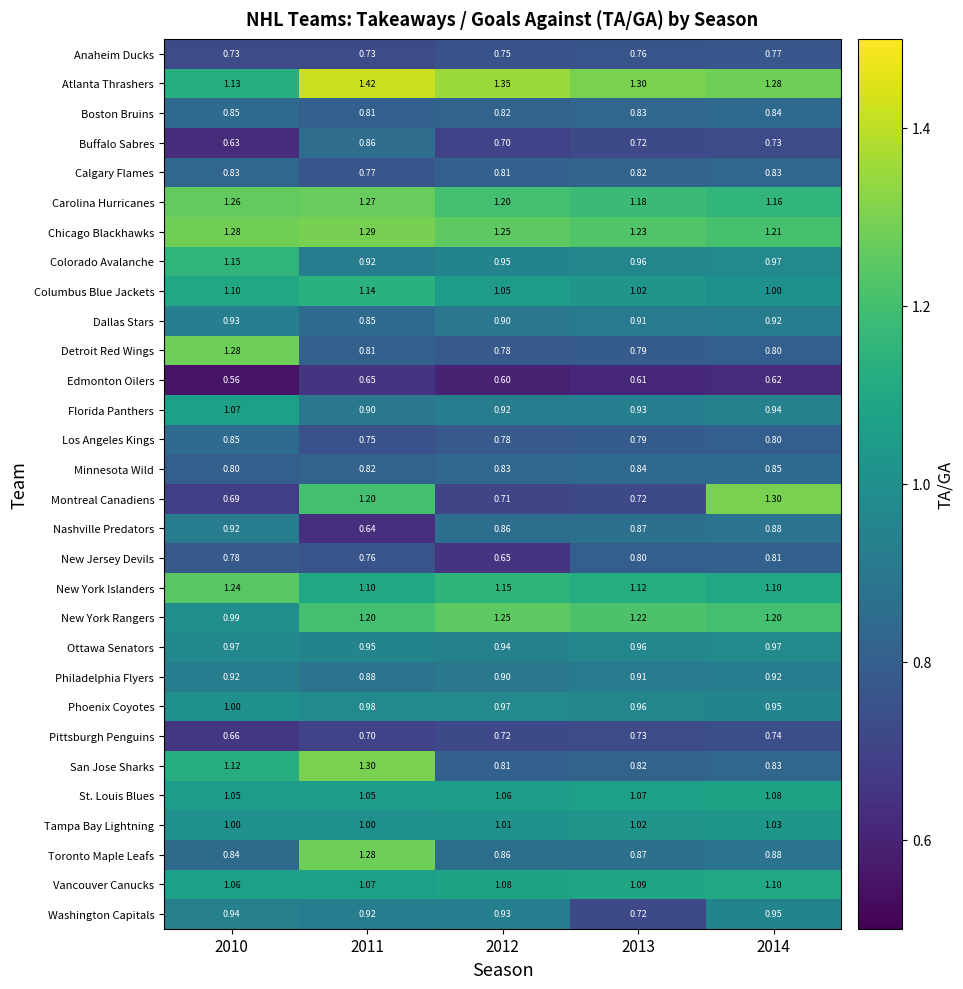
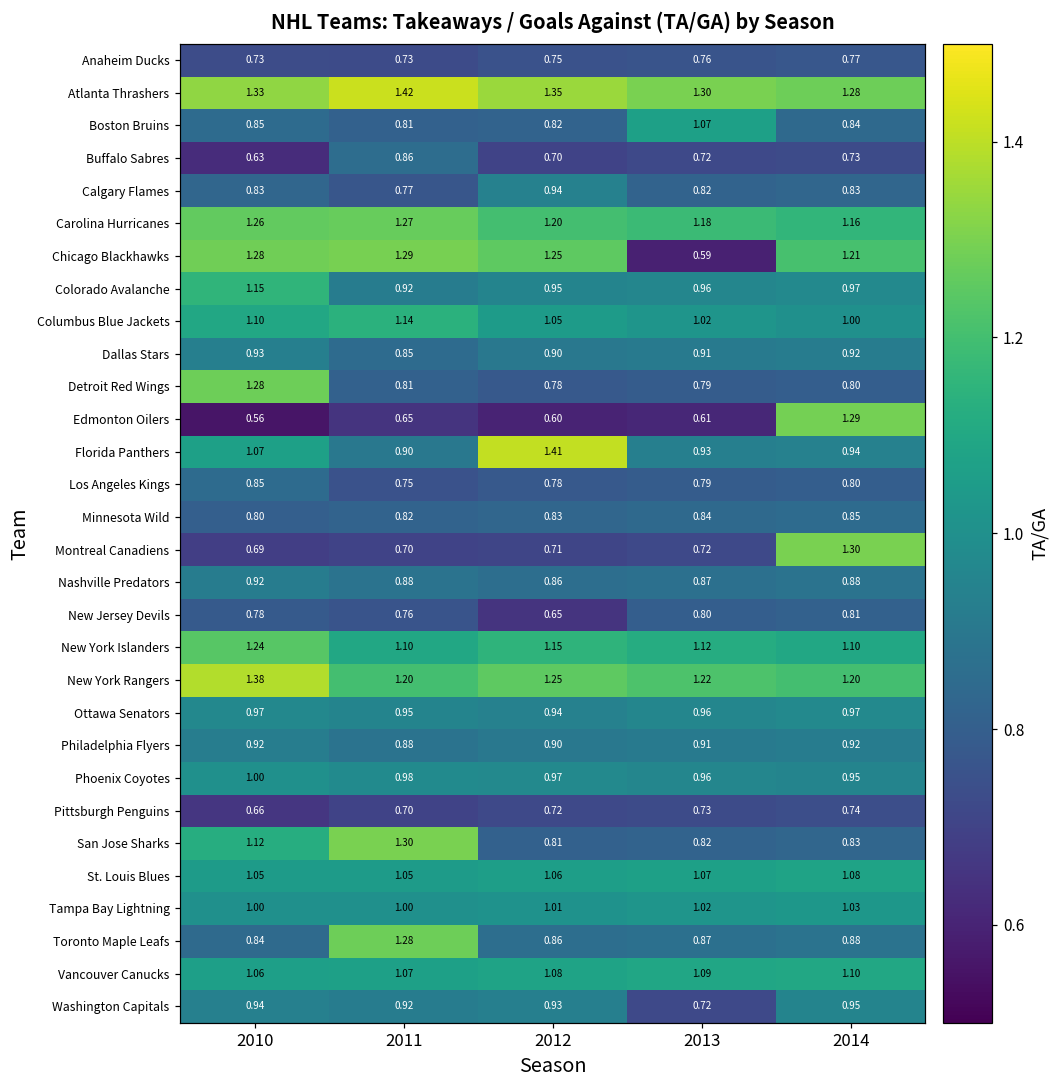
  {
    "Anaheim Ducks": {
      "2010": 0.73,
      "2011": 0.73,
      "2012": 0.75,
      "2013": 0.76,
      "2014": 0.77
    },
    "Atlanta Thrashers": {
-     "2010": 1.13,
+     "2010": 1.33,
      "2011": 1.42,
      "2012": 1.35,
      "2013": 1.30,
      "2014": 1.28
    },
    "Boston Bruins": {
      "2010": 0.85,
      "2011": 0.81,
      "2012": 0.82,
-     "2013": 0.83,
+     "2013": 1.07,
      "2014": 0.84
    },
    "Buffalo Sabres": {
      "2010": 0.63,
      "2011": 0.86,
      "2012": 0.70,
      "2013": 0.72,
      "2014": 0.73
    },
    "Calgary Flames": {
      "2010": 0.83,
      "2011": 0.77,
-     "2012": 0.81,
+     "2012": 0.94,
      "2013": 0.82,
      "2014": 0.83
    },
    "Carolina Hurricanes": {
      "2010": 1.26,
      "2011": 1.27,
      "2012": 1.20,
      "2013": 1.18,
      "2014": 1.16
    },
    "Chicago Blackhawks": {
      "2010": 1.28,
      "2011": 1.29,
      "2012": 1.25,
-     "2013": 1.23,
+     "2013": 0.59,
      "2014": 1.21
    },
    "Colorado Avalanche": {
      "2010": 1.15,
      "2011": 0.92,
      "2012": 0.95,
      "2013": 0.96,
      "2014": 0.97
    },
    "Columbus Blue Jackets": {
      "2010": 1.10,
      "2011": 1.14,
      "2012": 1.05,
      "2013": 1.02,
      "2014": 1.00
    },
    "Dallas Stars": {
      "2010": 0.93,
      "2011": 0.85,
      "2012": 0.90,
      "2013": 0.91,
      "2014": 0.92
    },
    "Detroit Red Wings": {
      "2010": 1.28,
      "2011": 0.81,
      "2012": 0.78,
      "2013": 0.79,
      "2014": 0.80
    },
    "Edmonton Oilers": {
      "2010": 0.56,
      "2011": 0.65,
      "2012": 0.60,
      "2013": 0.61,
-     "2014": 0.62
+     "2014": 1.29
    },
    "Florida Panthers": {
      "2010": 1.07,
      "2011": 0.90,
-     "2012": 0.92,
+     "2012": 1.41,
      "2013": 0.93,
      "2014": 0.94
    },
    "Los Angeles Kings": {
      "2010": 0.85,
      "2011": 0.75,
      "2012": 0.78,
      "2013": 0.79,
      "2014": 0.80
    },
    "Minnesota Wild": {
      "2010": 0.80,
      "2011": 0.82,
      "2012": 0.83,
      "2013": 0.84,
      "2014": 0.85
    },
    "Montreal Canadiens": {
      "2010": 0.69,
-     "2011": 1.20,
+     "2011": 0.70,
      "2012": 0.71,
      "2013": 0.72,
      "2014": 1.30
    },
    "Nashville Predators": {
      "2010": 0.92,
-     "2011": 0.64,
+     "2011": 0.88,
      "2012": 0.86,
      "2013": 0.87,
      "2014": 0.88
    },
    "New Jersey Devils": {
      "2010": 0.78,
      "2011": 0.76,
      "2012": 0.65,
      "2013": 0.80,
      "2014": 0.81
    },
    "New York Islanders": {
      "2010": 1.24,
      "2011": 1.10,
      "2012": 1.15,
      "2013": 1.12,
      "2014": 1.10
    },
    "New York Rangers": {
-     "2010": 0.99,
+     "2010": 1.38,
      "2011": 1.20,
      "2012": 1.25,
      "2013": 1.22,
      "2014": 1.20
    },
    "Ottawa Senators": {
      "2010": 0.97,
      "2011": 0.95,
      "2012": 0.94,
      "2013": 0.96,
      "2014": 0.97
    },
    "Philadelphia Flyers": {
      "2010": 0.92,
      "2011": 0.88,
      "2012": 0.90,
      "2013": 0.91,
      "2014": 0.92
    },
    "Phoenix Coyotes": {
      "2010": 1.00,
      "2011": 0.98,
      "2012": 0.97,
      "2013": 0.96,
      "2014": 0.95
    },
    "Pittsburgh Penguins": {
      "2010": 0.66,
      "2011": 0.70,
      "2012": 0.72,
      "2013": 0.73,
      "2014": 0.74
    },
    "San Jose Sharks": {
      "2010": 1.12,
      "2011": 1.30,
      "2012": 0.81,
      "2013": 0.82,
      "2014": 0.83
    },
    "St. Louis Blues": {
      "2010": 1.05,
      "2011": 1.05,
      "2012": 1.06,
      "2013": 1.07,
      "2014": 1.08
    },
    "Tampa Bay Lightning": {
      "2010": 1.00,
      "2011": 1.00,
      "2012": 1.01,
      "2013": 1.02,
      "2014": 1.03
    },
    "Toronto Maple Leafs": {
      "2010": 0.84,
      "2011": 1.28,
      "2012": 0.86,
      "2013": 0.87,
      "2014": 0.88
    },
    "Vancouver Canucks": {
      "2010": 1.06,
      "2011": 1.07,
      "2012": 1.08,
      "2013": 1.09,
      "2014": 1.10
    },
    "Washington Capitals": {
      "2010": 0.94,
      "2011": 0.92,
      "2012": 0.93,
      "2013": 0.72,
      "2014": 0.95
    }
  }
